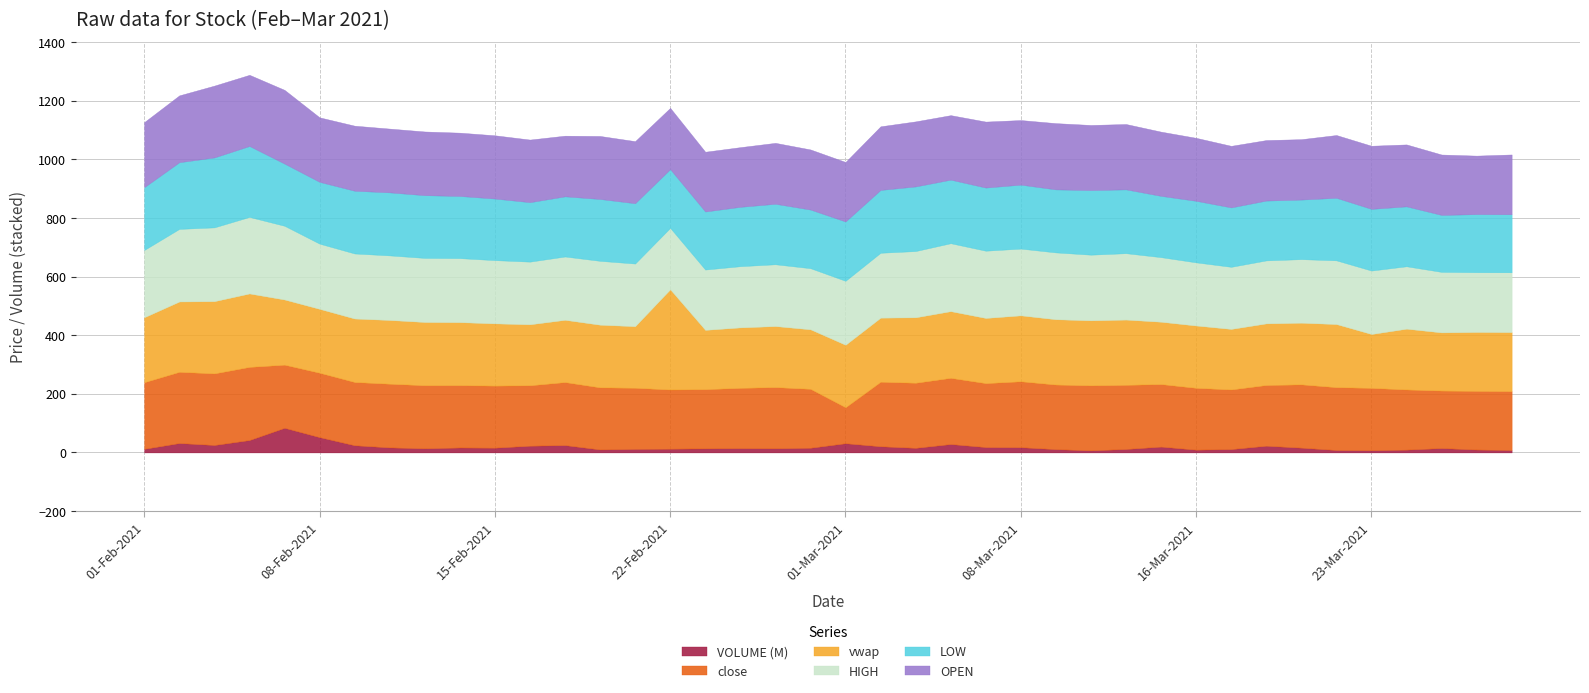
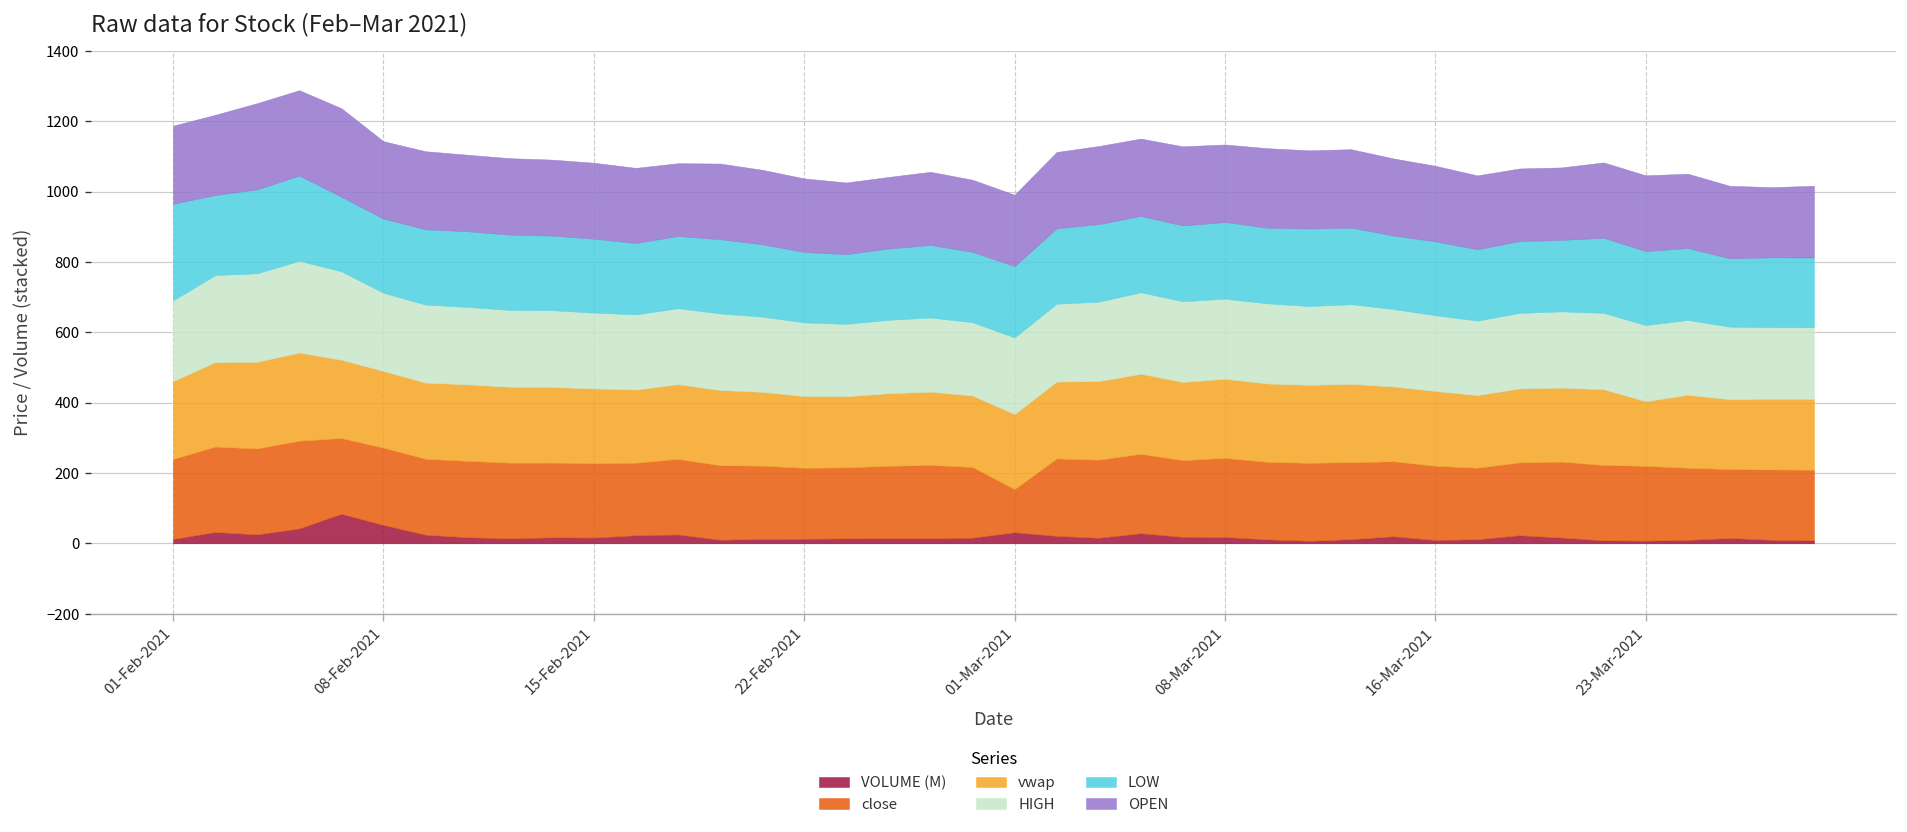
  {
    "VOLUME (M)": {
      "01-Feb-2021": 10,
      "08-Feb-2021": 50,
      "15-Feb-2021": 20,
      "22-Feb-2021": 10,
      "01-Mar-2021": 30,
      "08-Mar-2021": 20,
      "16-Mar-2021": 10
    },
    "close": {
      "01-Feb-2021": 230,
      "08-Feb-2021": 220,
      "15-Feb-2021": 210,
      "22-Feb-2021": 200,
      "01-Mar-2021": 120,
      "08-Mar-2021": 220,
      "16-Mar-2021": 210,
      "23-Mar-2021": 210
    },
    "vwap": {
      "01-Feb-2021": 220,
      "08-Feb-2021": 220,
      "15-Feb-2021": 210,
-     "22-Feb-2021": 340,
+     "22-Feb-2021": 200,
      "01-Mar-2021": 210,
      "08-Mar-2021": 220,
      "16-Mar-2021": 210,
      "23-Mar-2021": 180
    },
    "HIGH": {
      "01-Feb-2021": 230,
      "08-Feb-2021": 220,
      "15-Feb-2021": 220,
      "22-Feb-2021": 210,
      "01-Mar-2021": 220,
      "08-Mar-2021": 230,
      "16-Mar-2021": 220,
      "23-Mar-2021": 220
    },
    "LOW": {
-     "01-Feb-2021": 210,
+     "01-Feb-2021": 270,
      "08-Feb-2021": 210,
      "15-Feb-2021": 210,
      "22-Feb-2021": 200,
      "01-Mar-2021": 200,
      "08-Mar-2021": 220,
      "16-Mar-2021": 210,
      "23-Mar-2021": 210
    },
    "OPEN": {
      "01-Feb-2021": 220,
      "08-Feb-2021": 220,
      "15-Feb-2021": 220,
      "22-Feb-2021": 210,
      "01-Mar-2021": 200,
      "08-Mar-2021": 220,
      "16-Mar-2021": 210,
      "23-Mar-2021": 220
    }
  }
